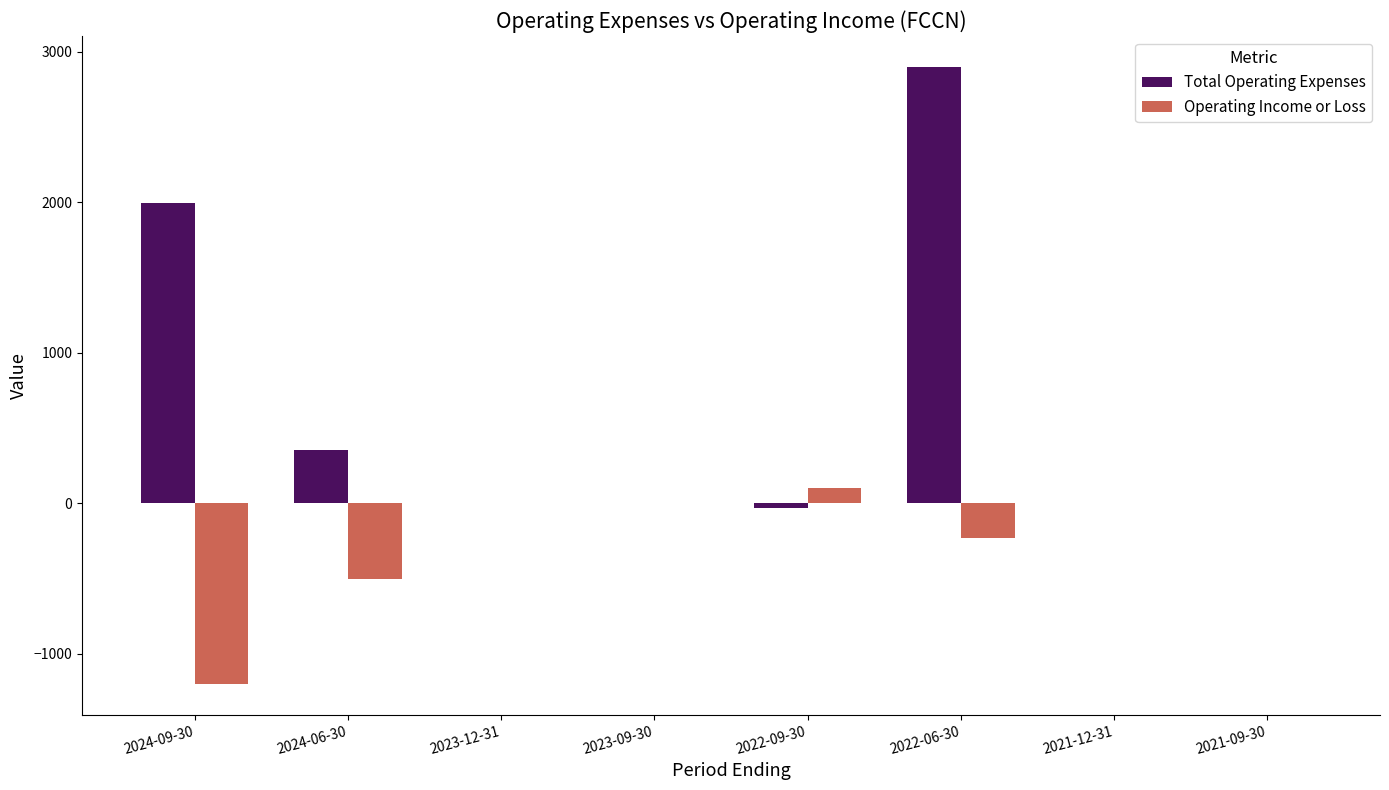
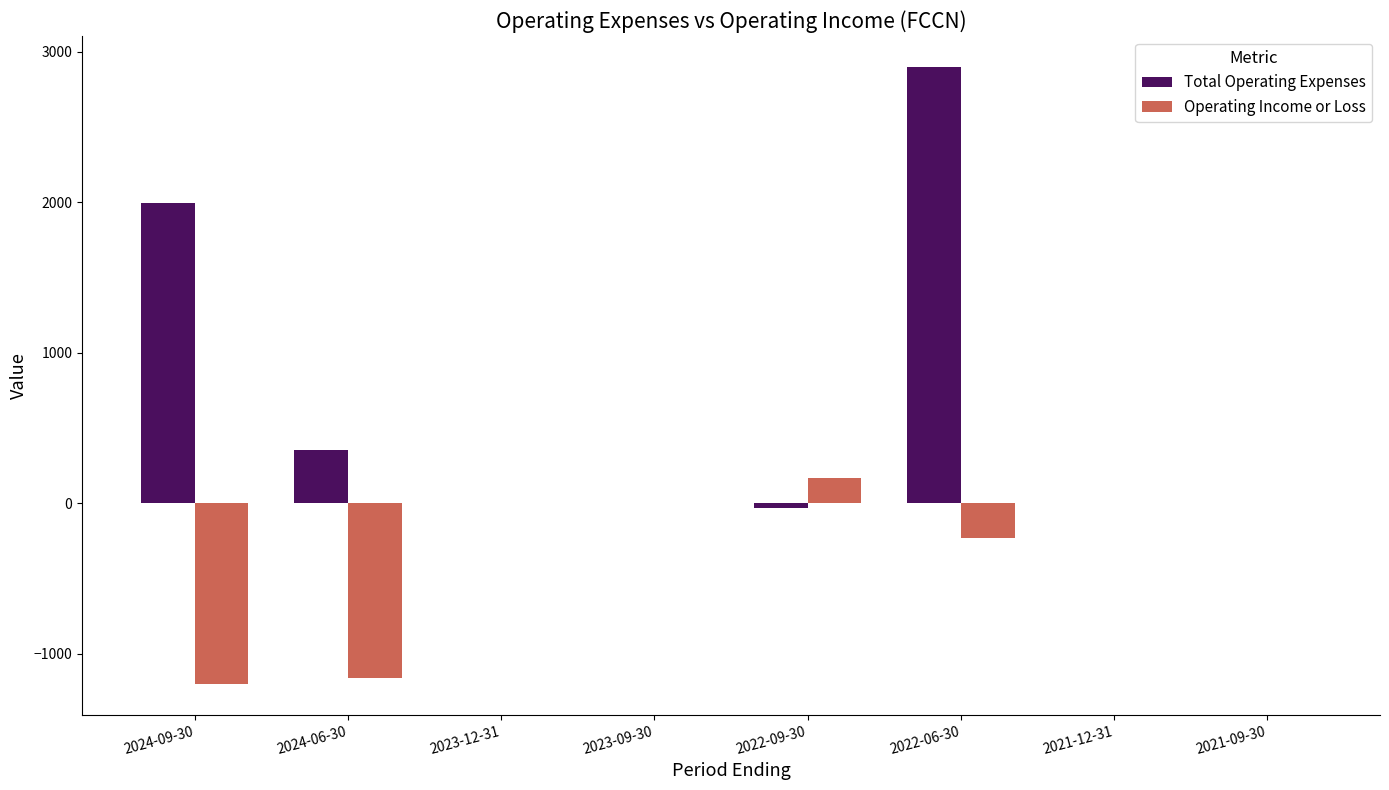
  {
    "Total Operating Expenses": {
      "2024-09-30": 1990,
      "2024-06-30": 360,
      "2023-12-31": 0,
      "2023-09-30": 0,
      "2022-09-30": -30,
      "2022-06-30": 2900,
      "2021-12-31": 0,
      "2021-09-30": 0
    },
    "Operating Income or Loss": {
      "2024-09-30": -1200,
-     "2024-06-30": -500,
+     "2024-06-30": -1160,
      "2023-12-31": 0,
      "2023-09-30": 0,
-     "2022-09-30": 100,
+     "2022-09-30": 170,
      "2022-06-30": -230,
      "2021-12-31": 0,
      "2021-09-30": 0
    }
  }
